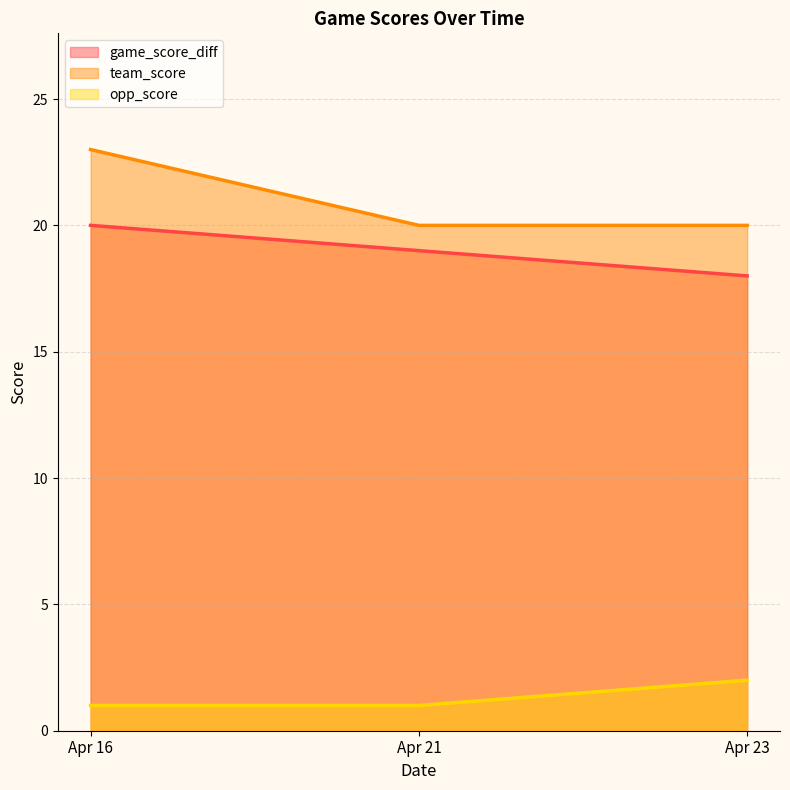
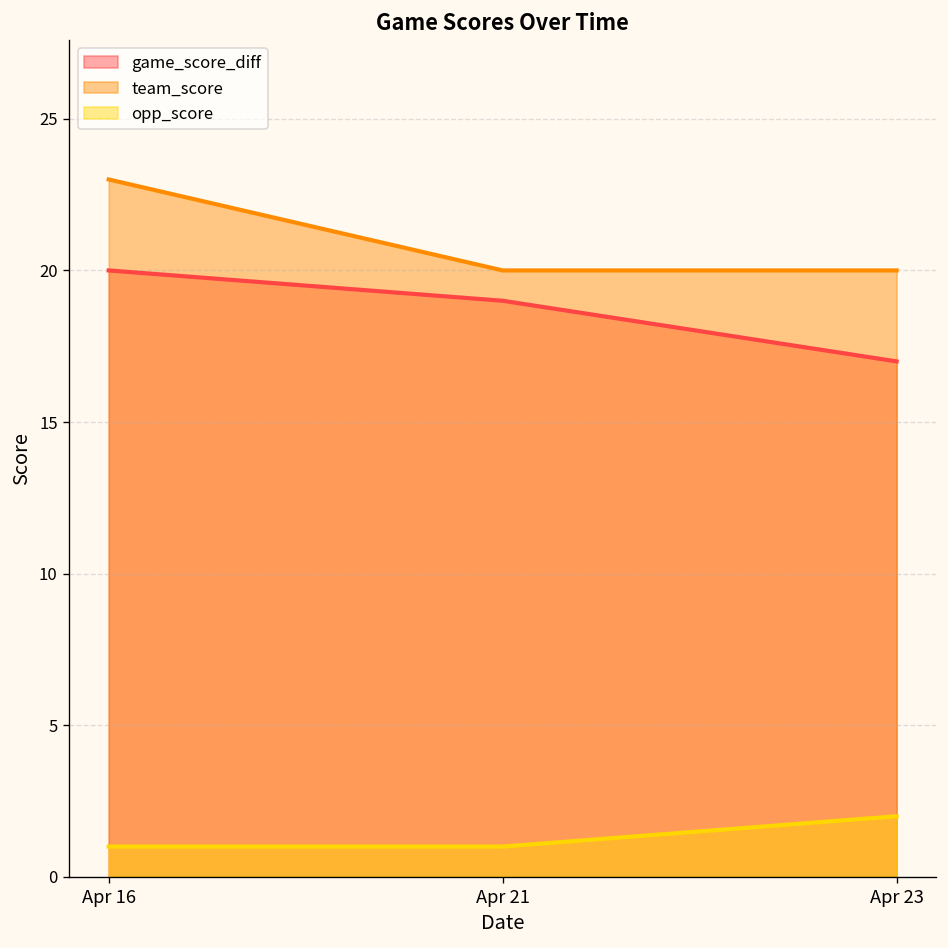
  {
    "game_score_diff": {
      "Apr 16": 20,
      "Apr 21": 19,
-     "Apr 23": 18
+     "Apr 23": 17
    }
  }
